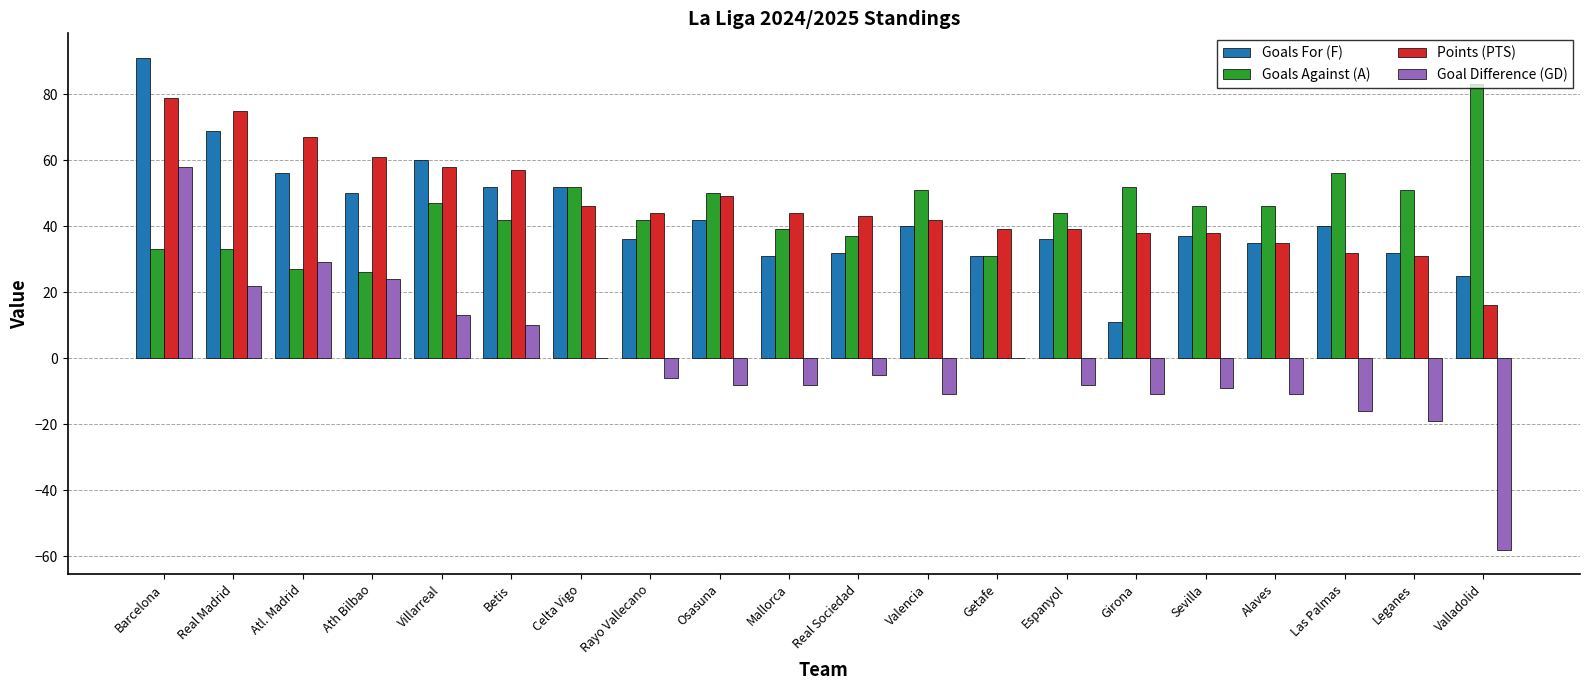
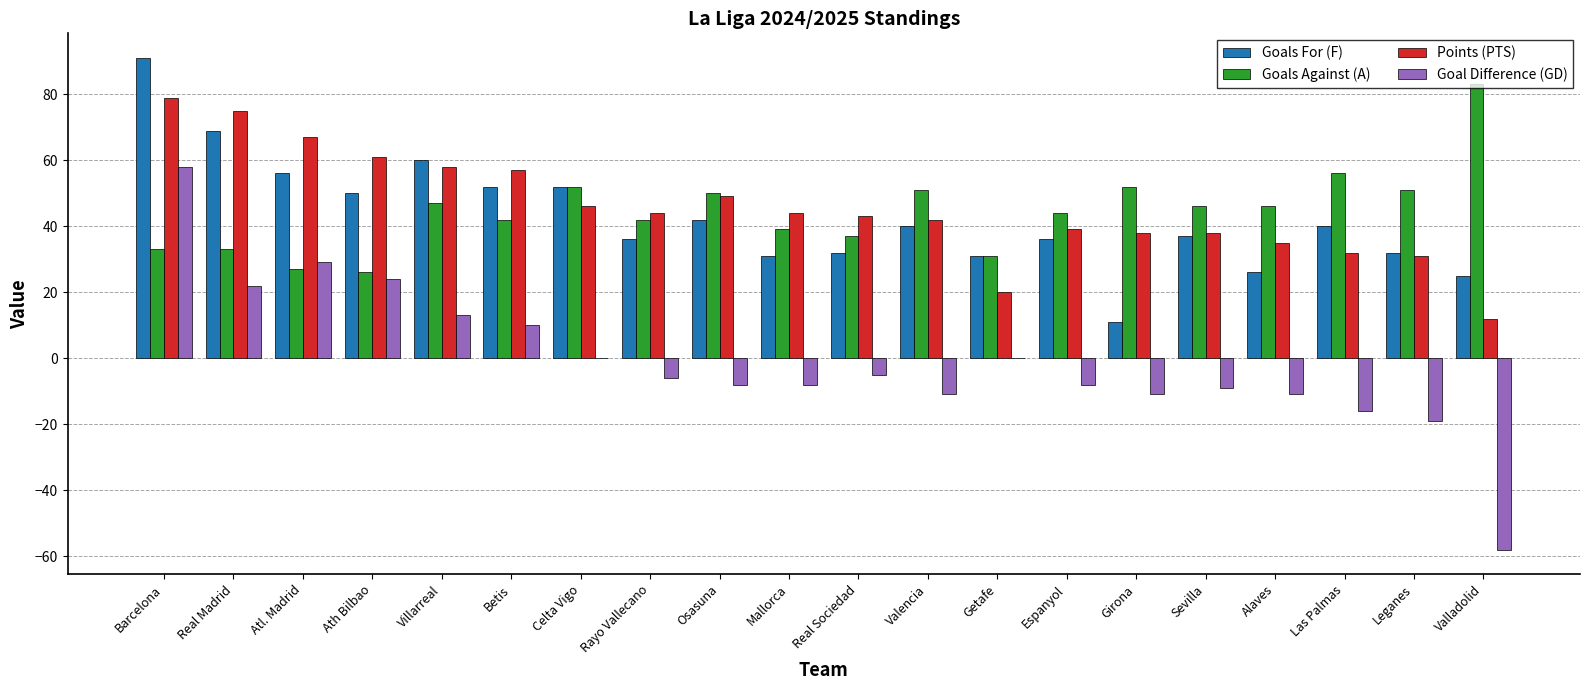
  {
    "Goals For (F)": {
      "Barcelona": 91,
      "Real Madrid": 69,
      "Atl. Madrid": 56,
      "Ath Bilbao": 50,
      "Villarreal": 60,
      "Betis": 52,
      "Celta Vigo": 52,
      "Rayo Vallecano": 36,
      "Osasuna": 42,
      "Mallorca": 31,
      "Real Sociedad": 32,
      "Valencia": 40,
      "Getafe": 31,
      "Espanyol": 36,
      "Girona": 11,
      "Sevilla": 37,
-     "Alaves": 35,
+     "Alaves": 26,
      "Las Palmas": 40,
      "Leganes": 32,
      "Valladolid": 25
    },
    "Goals Against (A)": {
      "Barcelona": 33,
      "Real Madrid": 33,
      "Atl. Madrid": 27,
      "Ath Bilbao": 26,
      "Villarreal": 47,
      "Betis": 42,
      "Celta Vigo": 52,
      "Rayo Vallecano": 42,
      "Osasuna": 50,
      "Mallorca": 39,
      "Real Sociedad": 37,
      "Valencia": 51,
      "Getafe": 31,
      "Espanyol": 44,
      "Girona": 52,
      "Sevilla": 46,
      "Alaves": 46,
      "Las Palmas": 56,
      "Leganes": 51
    },
    "Points (PTS)": {
      "Barcelona": 79,
      "Real Madrid": 75,
      "Atl. Madrid": 67,
      "Ath Bilbao": 61,
      "Villarreal": 58,
      "Betis": 57,
      "Celta Vigo": 46,
      "Rayo Vallecano": 44,
      "Osasuna": 49,
      "Mallorca": 44,
      "Real Sociedad": 43,
      "Valencia": 42,
-     "Getafe": 39,
+     "Getafe": 20,
      "Espanyol": 39,
      "Girona": 38,
      "Sevilla": 38,
      "Alaves": 35,
      "Las Palmas": 32,
      "Leganes": 31,
-     "Valladolid": 16
+     "Valladolid": 12
    },
    "Goal Difference (GD)": {
      "Barcelona": 58,
      "Real Madrid": 22,
      "Atl. Madrid": 29,
      "Ath Bilbao": 24,
      "Villarreal": 13,
      "Betis": 10,
      "Celta Vigo": 0,
      "Rayo Vallecano": -6,
      "Osasuna": -8,
      "Mallorca": -8,
      "Real Sociedad": -5,
      "Valencia": -11,
      "Getafe": 0,
      "Espanyol": -8,
      "Girona": -11,
      "Sevilla": -9,
      "Alaves": -11,
      "Las Palmas": -16,
      "Leganes": -19,
      "Valladolid": -58
    }
  }
